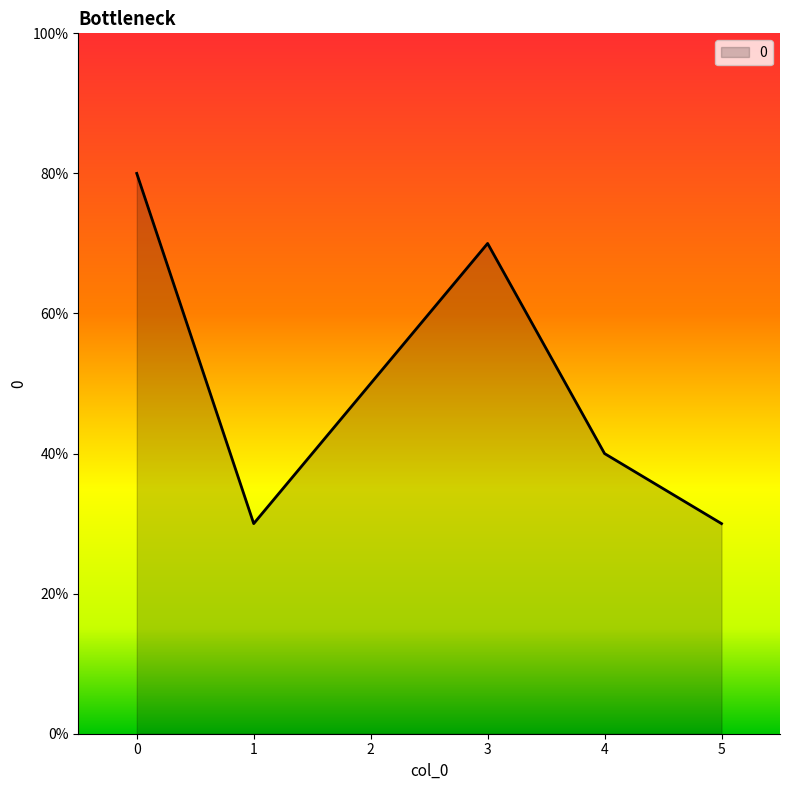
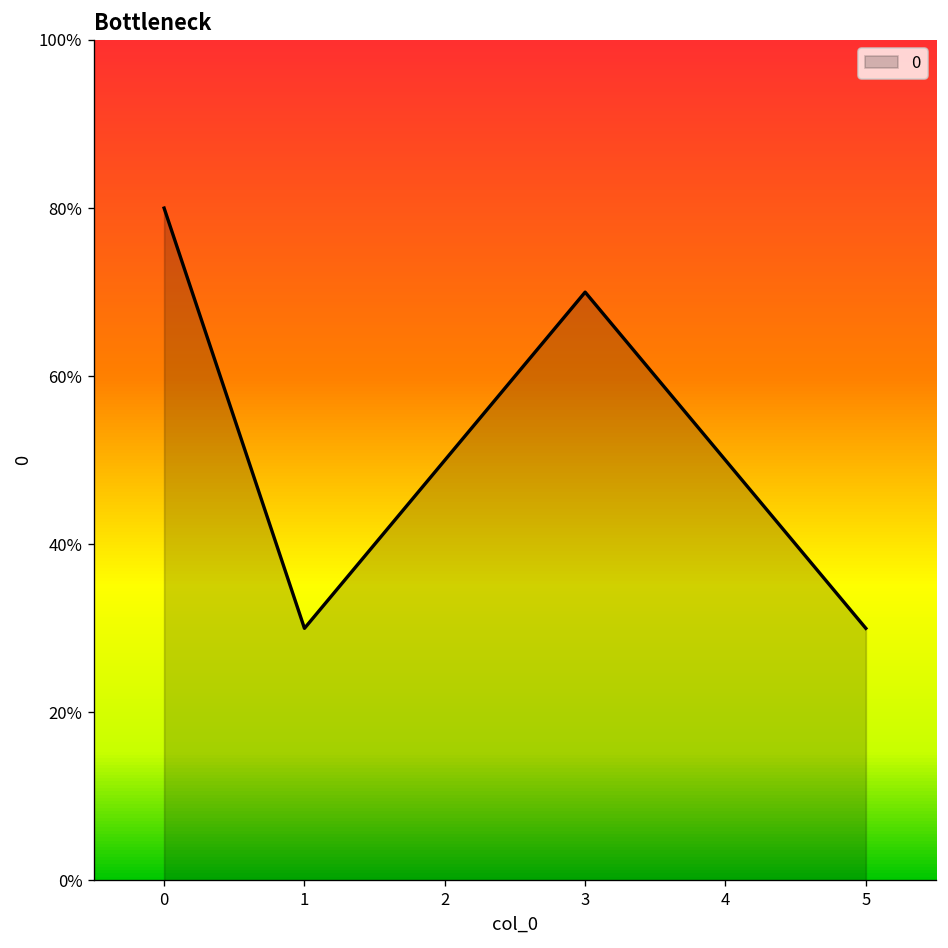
  {
    "0": "80%",
    "1": "30%",
    "2": "50%",
    "3": "70%",
-   "4": "40%",
+   "4": "50%",
    "5": "30%"
  }
